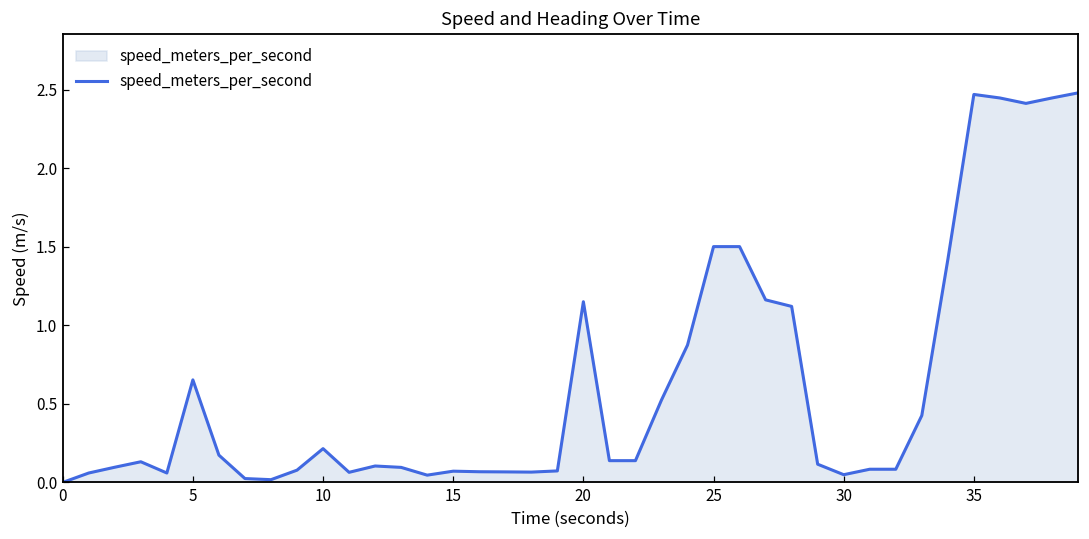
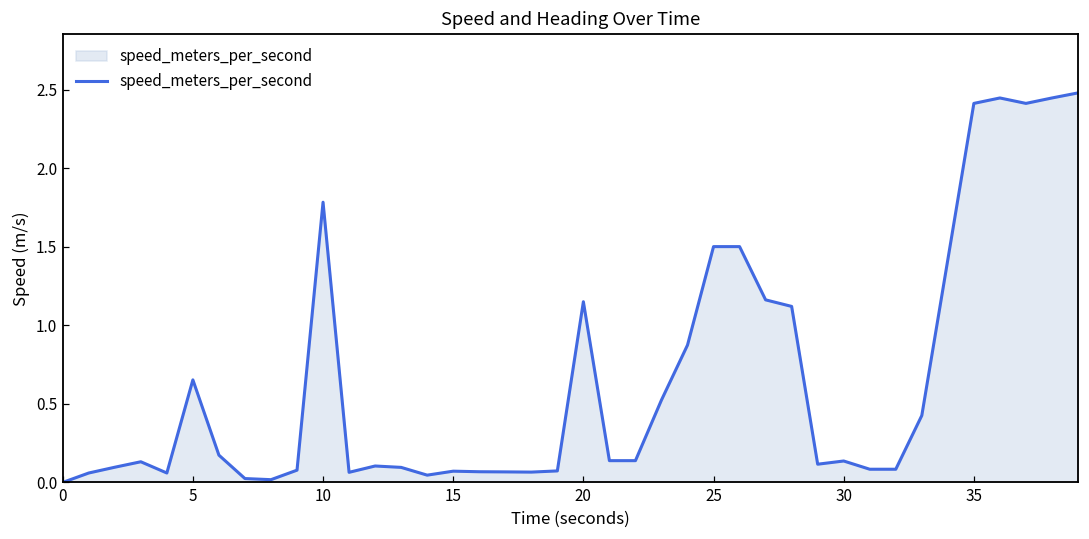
  {
    "0": 0.00,
    "5": 0.65,
-   "10": 0.22,
+   "10": 1.78,
    "15": 0.07,
    "20": 1.15,
    "25": 1.50,
-   "30": 0.05,
-   "35": 2.47
+   "30": 0.14,
+   "35": 2.41
  }
